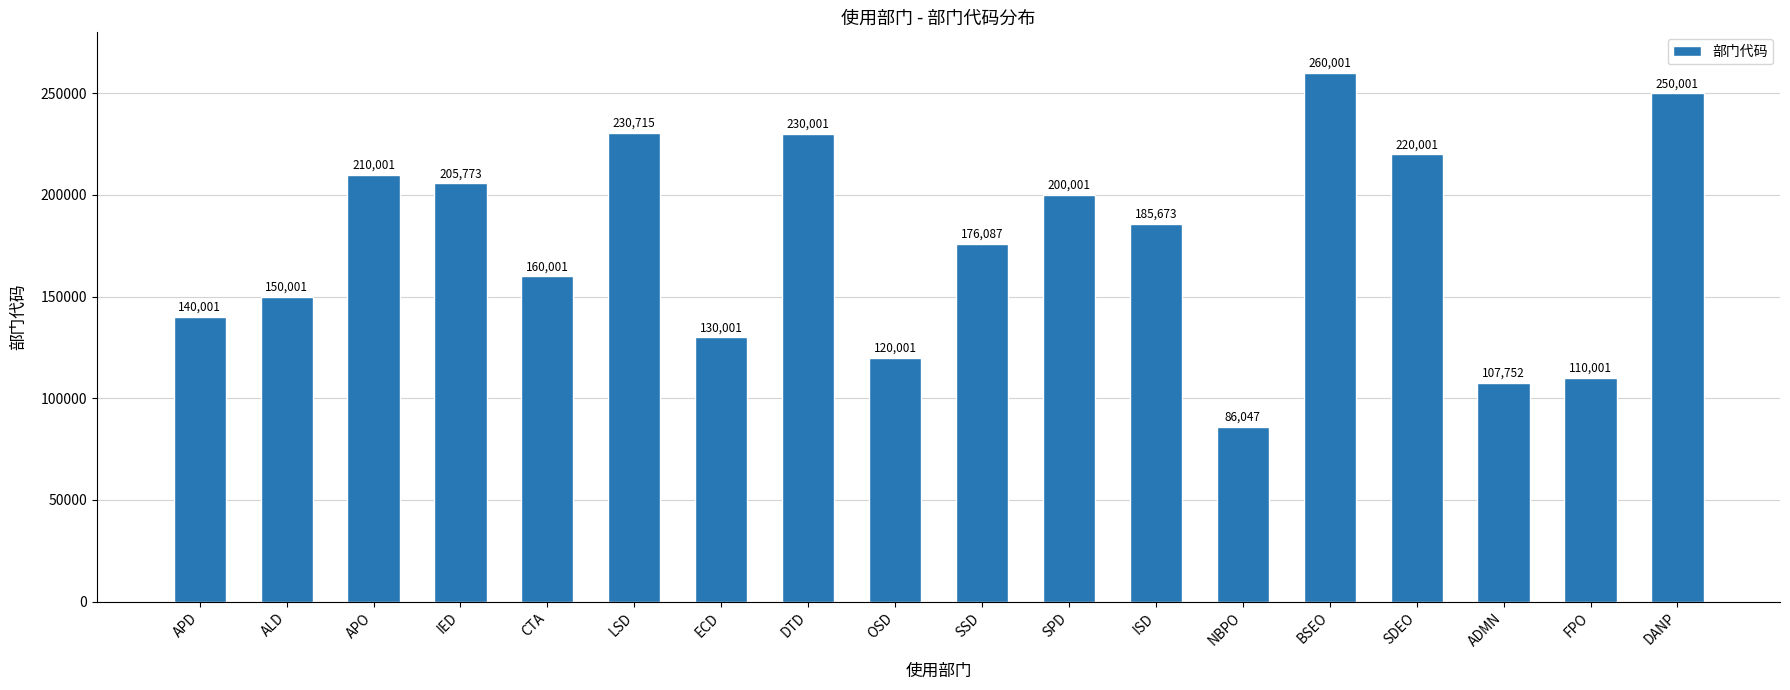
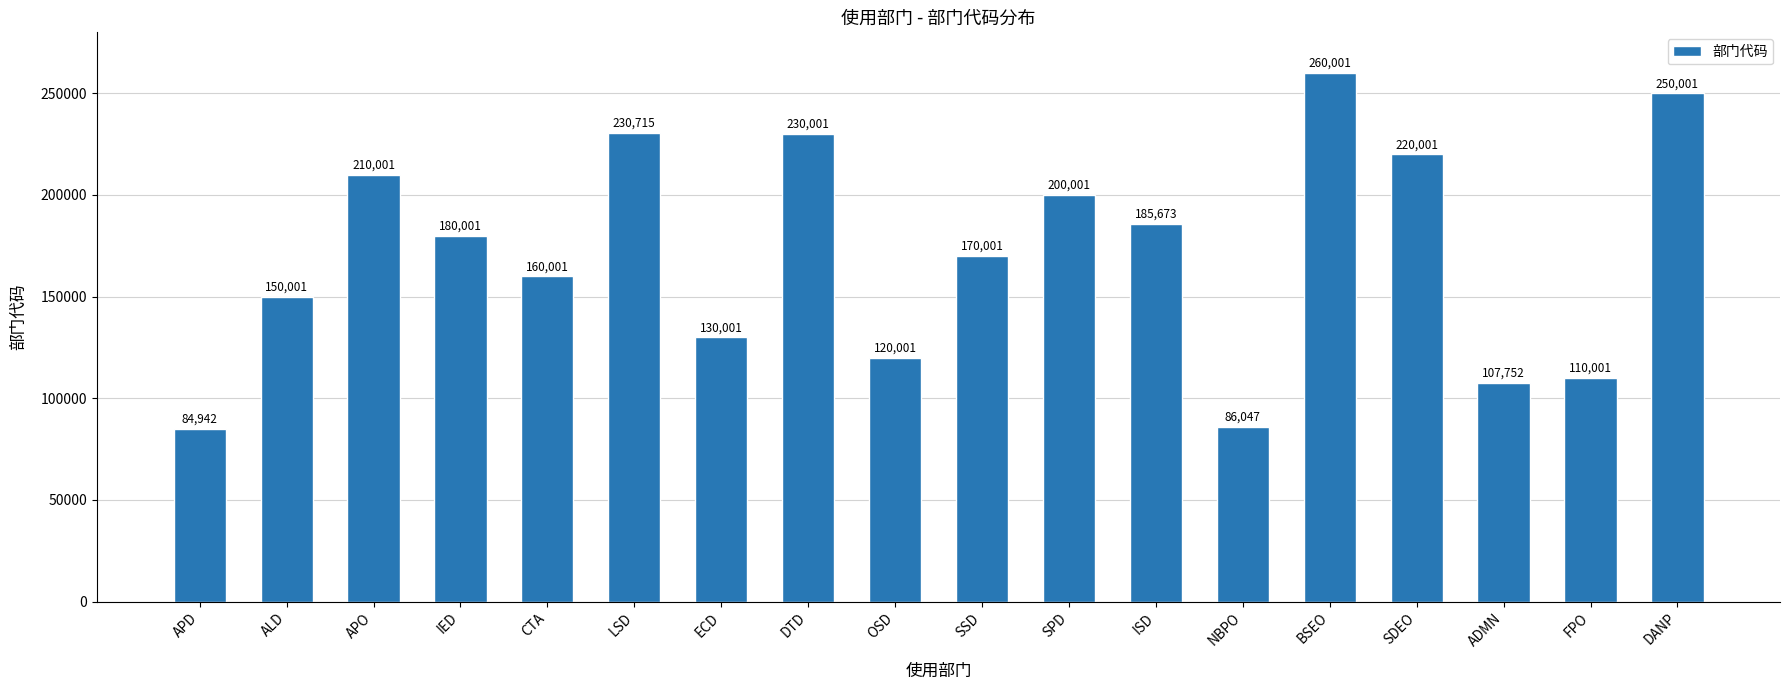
  {
-   "APD": "140,001",
+   "APD": "84,942",
    "ALD": "150,001",
    "APO": "210,001",
-   "IED": "205,773",
+   "IED": "180,001",
    "CTA": "160,001",
    "LSD": "230,715",
    "ECD": "130,001",
    "DTD": "230,001",
    "OSD": "120,001",
-   "SSD": "176,087",
+   "SSD": "170,001",
    "SPD": "200,001",
    "ISD": "185,673",
    "NBPO": "86,047",
    "BSEO": "260,001",
    "SDEO": "220,001",
    "ADMN": "107,752",
    "FPO": "110,001",
    "DANP": "250,001"
  }
